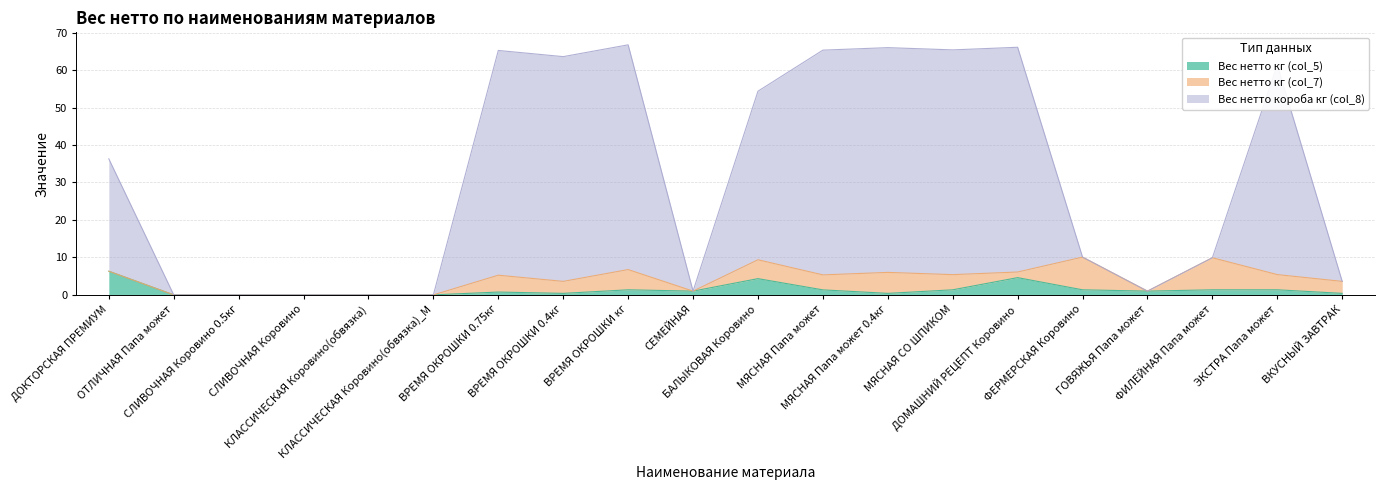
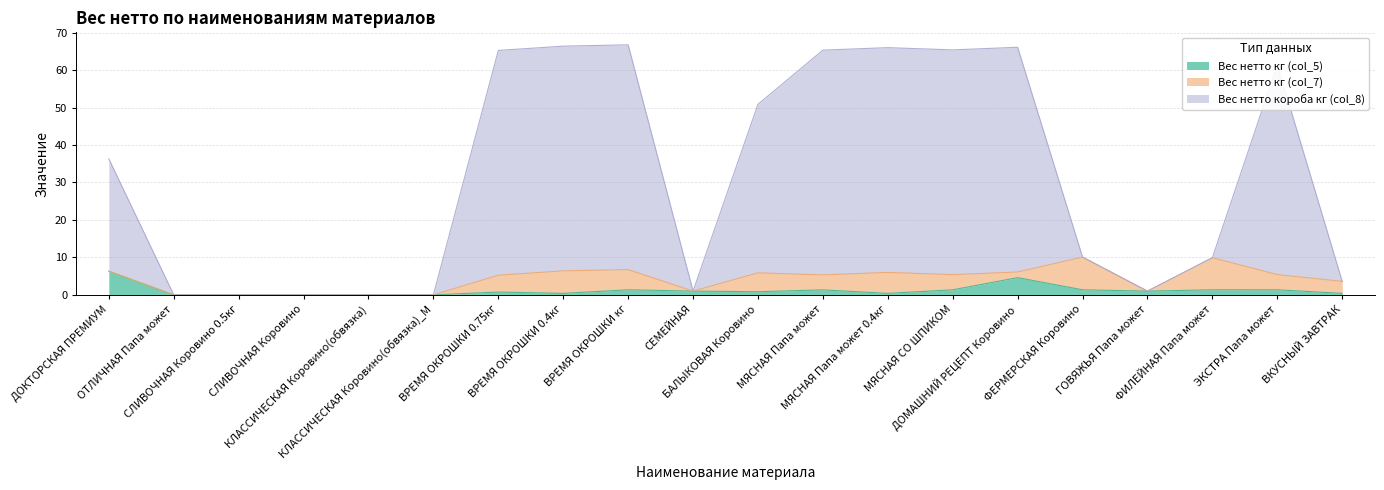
  {
    "Вес нетто кг (col_5)": {
      "ВРЕМЯ ОКРОШКИ 0.75кг": 1,
      "ВРЕМЯ ОКРОШКИ 0.4кг": 0,
      "ВРЕМЯ ОКРОШКИ кг": 1,
-     "БАЛЫКОВАЯ Коровино": 4,
+     "БАЛЫКОВАЯ Коровино": 1,
      "МЯСНАЯ Папа может": 1,
      "МЯСНАЯ Папа может 0.4кг": 0,
      "МЯСНАЯ СО ШПИКОМ": 1,
      "ДОМАШНИЙ РЕЦЕПТ Коровино": 5,
      "ФЕРМЕРСКАЯ Коровино": 1,
      "ФИЛЕЙНАЯ Папа может": 1,
      "ЭКСТРА Папа может": 1,
      "ВКУСНЫЙ ЗАВТРАК": 0
    },
    "Вес нетто кг (col_7)": {
      "ВРЕМЯ ОКРОШКИ 0.75кг": 5,
-     "ВРЕМЯ ОКРОШКИ 0.4кг": 3,
+     "ВРЕМЯ ОКРОШКИ 0.4кг": 6,
      "ВРЕМЯ ОКРОШКИ кг": 5,
      "БАЛЫКОВАЯ Коровино": 5,
      "МЯСНАЯ Папа может": 4,
      "МЯСНАЯ Папа может 0.4кг": 6,
      "МЯСНАЯ СО ШПИКОМ": 4,
      "ДОМАШНИЙ РЕЦЕПТ Коровино": 2,
      "ЭКСТРА Папа может": 4
    },
    "Вес нетто короба кг (col_8)": {
      "ДОКТОРСКАЯ ПРЕМИУМ": 30,
      "ВРЕМЯ ОКРОШКИ 0.75кг": 60,
      "ВРЕМЯ ОКРОШКИ 0.4кг": 60,
      "ВРЕМЯ ОКРОШКИ кг": 60,
      "БАЛЫКОВАЯ Коровино": 45,
      "МЯСНАЯ Папа может": 60,
      "МЯСНАЯ Папа может 0.4кг": 60,
      "МЯСНАЯ СО ШПИКОМ": 60,
      "ДОМАШНИЙ РЕЦЕПТ Коровино": 60
    }
  }
